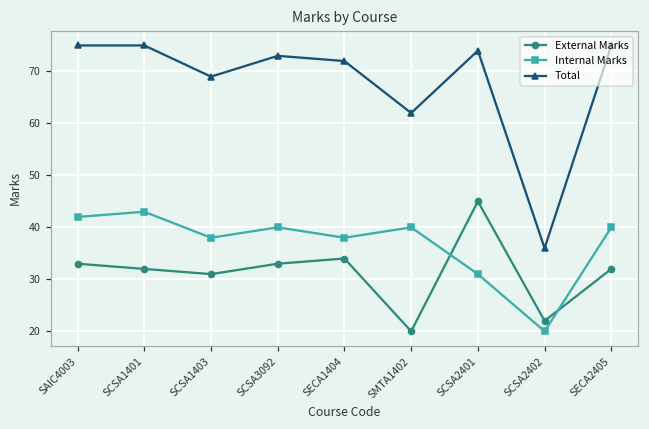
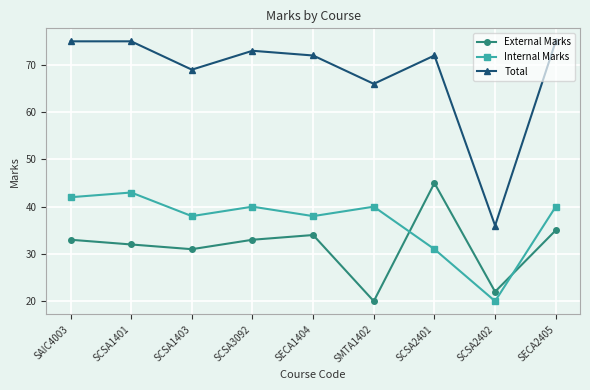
  {
    "External Marks": {
      "SAIC4003": 33,
      "SCSA1401": 32,
      "SCSA1403": 31,
      "SCSA3092": 33,
      "SECA1404": 34,
      "SMTA1402": 20,
      "SCSA2401": 45,
      "SCSA2402": 22,
-     "SECA2405": 32
+     "SECA2405": 35
    },
    "Internal Marks": {
      "SAIC4003": 42,
      "SCSA1401": 43,
      "SCSA1403": 38,
      "SCSA3092": 40,
      "SECA1404": 38,
      "SMTA1402": 40,
      "SCSA2401": 31,
      "SCSA2402": 20,
      "SECA2405": 40
    },
    "Total": {
      "SAIC4003": 75,
      "SCSA1401": 75,
      "SCSA1403": 69,
      "SCSA3092": 73,
      "SECA1404": 72,
-     "SMTA1402": 62,
-     "SCSA2401": 74,
+     "SMTA1402": 66,
+     "SCSA2401": 72,
      "SCSA2402": 36
    }
  }
